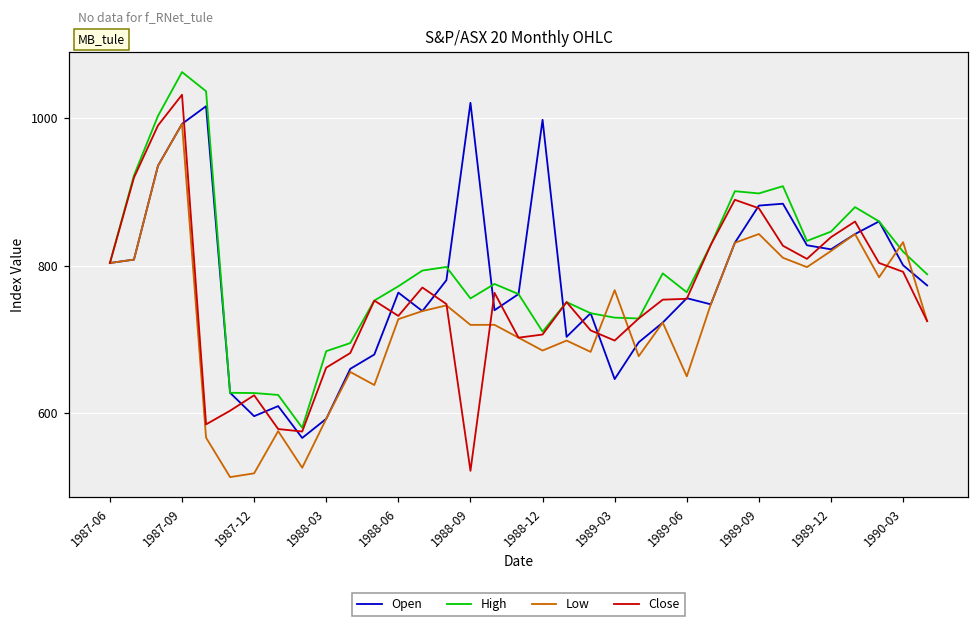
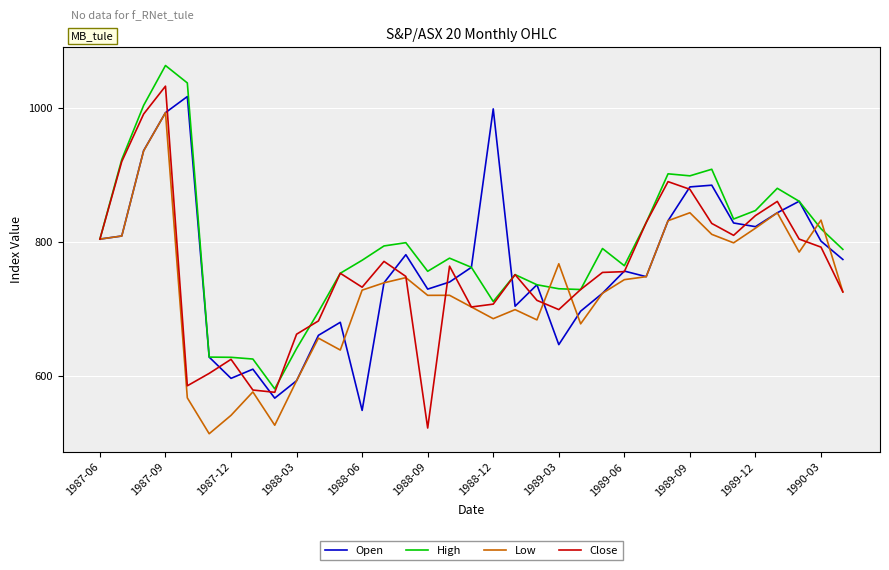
  {
    "Open": {
      "1987-12": 600,
-     "1988-06": 760,
-     "1988-09": 1020,
+     "1988-06": 550,
+     "1988-09": 730,
      "1988-12": 1000,
      "1989-03": 650,
      "1990-03": 800
    },
    "High": {
      "1987-09": 1060,
-     "1988-03": 680,
+     "1988-03": 640,
      "1988-06": 770,
      "1988-09": 760,
      "1988-12": 710,
      "1989-03": 730,
      "1989-06": 760,
      "1989-09": 900,
      "1989-12": 850,
      "1990-03": 820
    },
    "Low": {
-     "1987-12": 520,
+     "1987-12": 540,
      "1988-06": 730,
      "1988-09": 720,
      "1988-12": 690,
      "1989-03": 770,
-     "1989-06": 650,
+     "1989-06": 740,
      "1989-09": 840,
      "1990-03": 830
    },
    "Close": {
      "1987-09": 1030,
      "1988-03": 660,
      "1988-06": 730,
      "1988-09": 520,
      "1988-12": 710,
      "1989-03": 700,
      "1989-12": 840,
      "1990-03": 790
    }
  }
